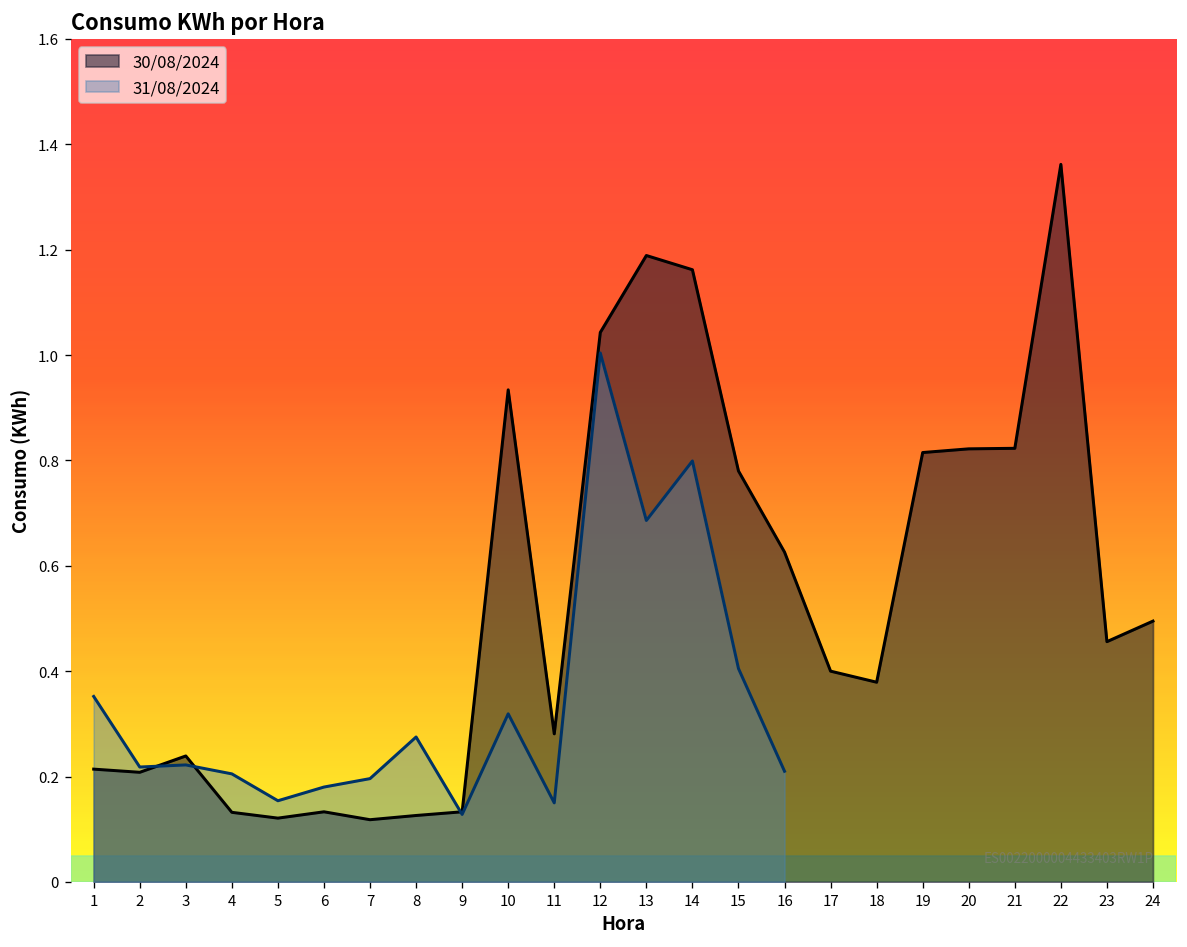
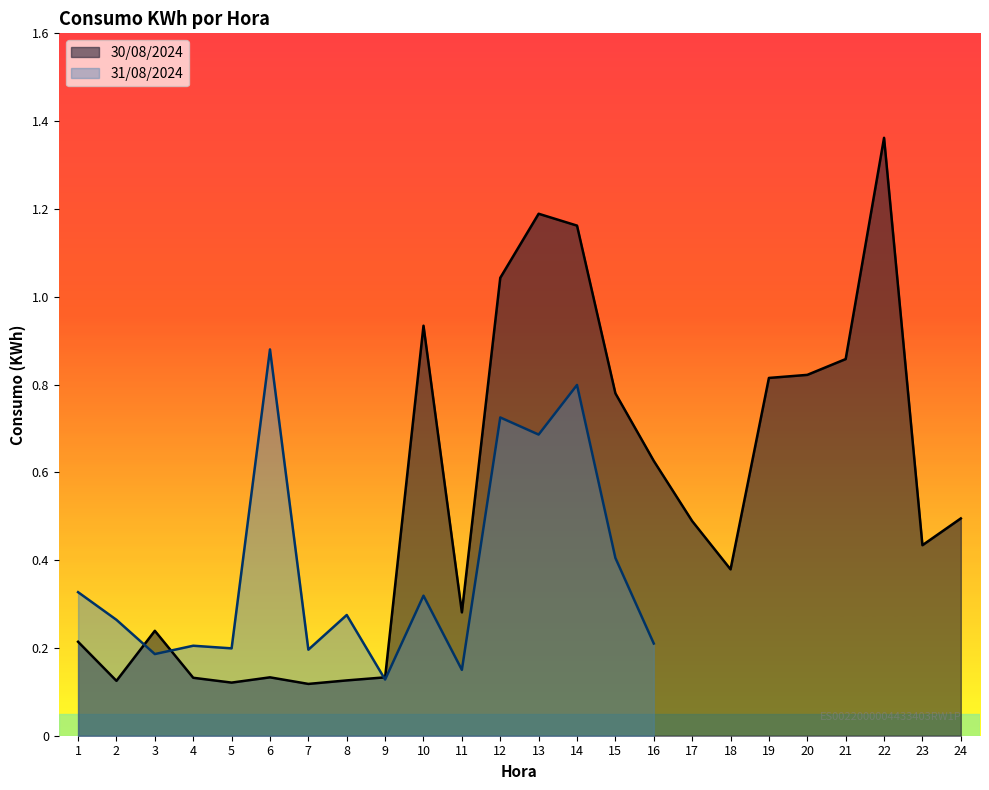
  {
    "30/08/2024": {
      "1": 0.21,
-     "2": 0.21,
+     "2": 0.13,
      "3": 0.24,
      "4": 0.13,
      "5": 0.12,
      "6": 0.13,
      "7": 0.12,
      "8": 0.13,
      "10": 0.93,
      "11": 0.28,
      "12": 1.04,
      "13": 1.19,
      "14": 1.16,
      "15": 0.78,
      "16": 0.63,
-     "17": 0.40,
+     "17": 0.49,
      "18": 0.38,
      "19": 0.82,
      "20": 0.82,
-     "21": 0.82,
+     "21": 0.86,
      "22": 1.36,
-     "23": 0.46,
+     "23": 0.43,
      "24": 0.50
    },
    "31/08/2024": {
-     "1": 0.35,
-     "2": 0.22,
-     "3": 0.22,
+     "1": 0.33,
+     "2": 0.26,
+     "3": 0.19,
      "4": 0.21,
-     "5": 0.15,
-     "6": 0.18,
+     "5": 0.20,
+     "6": 0.88,
      "7": 0.20,
      "8": 0.28,
      "10": 0.32,
      "11": 0.15,
-     "12": 1.00,
+     "12": 0.73,
      "13": 0.69,
      "14": 0.80,
      "15": 0.41,
      "16": 0.21
    }
  }
